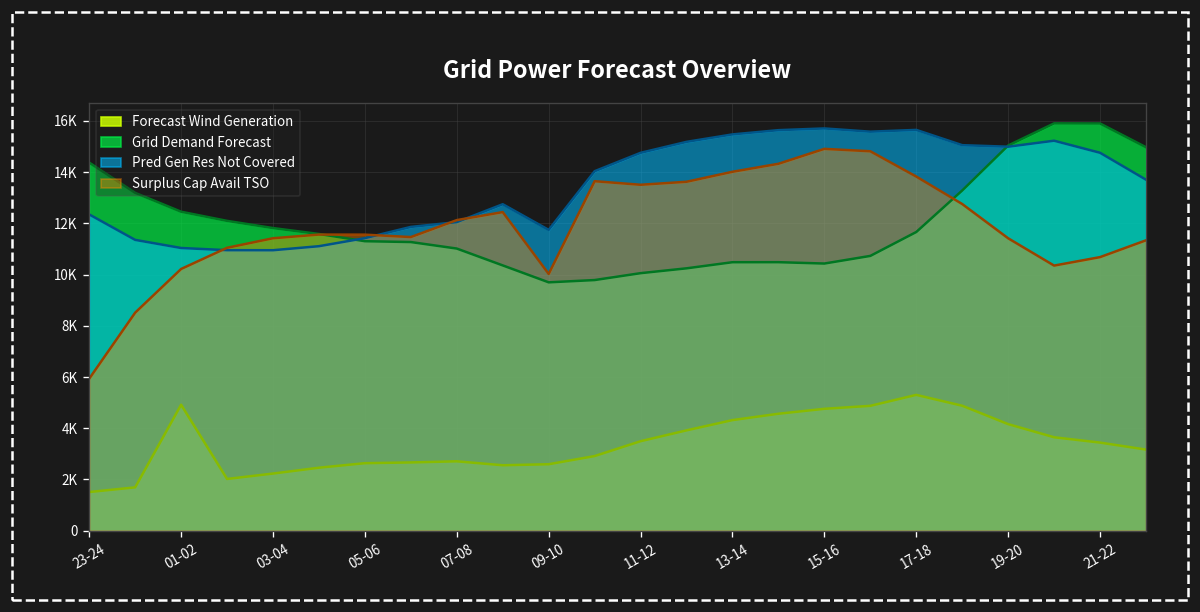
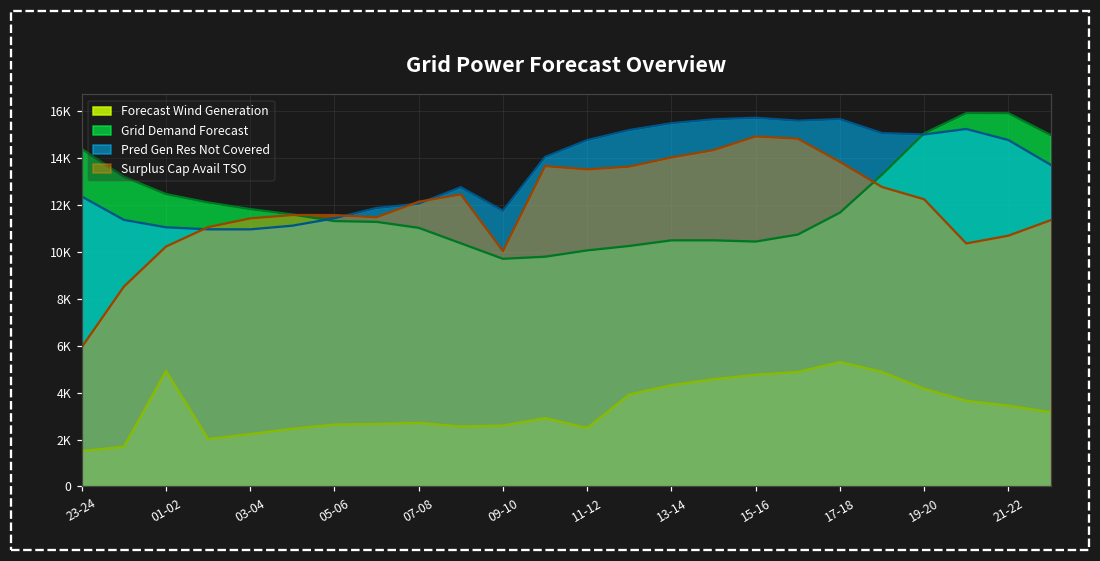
  {
    "Forecast Wind Generation": {
      "23-24": 1500,
      "01-02": 4900,
      "03-04": 2200,
      "05-06": 2600,
      "07-08": 2700,
      "09-10": 2600,
-     "11-12": 3500,
+     "11-12": 2500,
      "13-14": 4300,
      "15-16": 4800,
      "17-18": 5300,
      "19-20": 4200,
      "21-22": 3400
    },
    "Grid Demand Forecast": {
      "23-24": 14400,
      "01-02": 12500,
      "03-04": 11800,
      "07-08": 11000,
      "09-10": 9700,
      "11-12": 10100,
      "13-14": 10500,
      "15-16": 10400,
      "17-18": 11700,
      "21-22": 15900
    },
    "Pred Gen Res Not Covered": {
      "23-24": 12300,
      "01-02": 11000,
      "03-04": 11000,
      "09-10": 11700,
      "11-12": 14800,
      "13-14": 15500,
      "15-16": 15700,
      "17-18": 15600,
      "21-22": 14800
    },
    "Surplus Cap Avail TSO": {
      "23-24": 5900,
      "01-02": 10200,
      "03-04": 11400,
      "05-06": 11600,
      "09-10": 10000,
      "11-12": 13500,
      "13-14": 14000,
      "15-16": 14900,
      "17-18": 13800,
-     "19-20": 11400,
+     "19-20": 12200,
      "21-22": 10700
    }
  }
